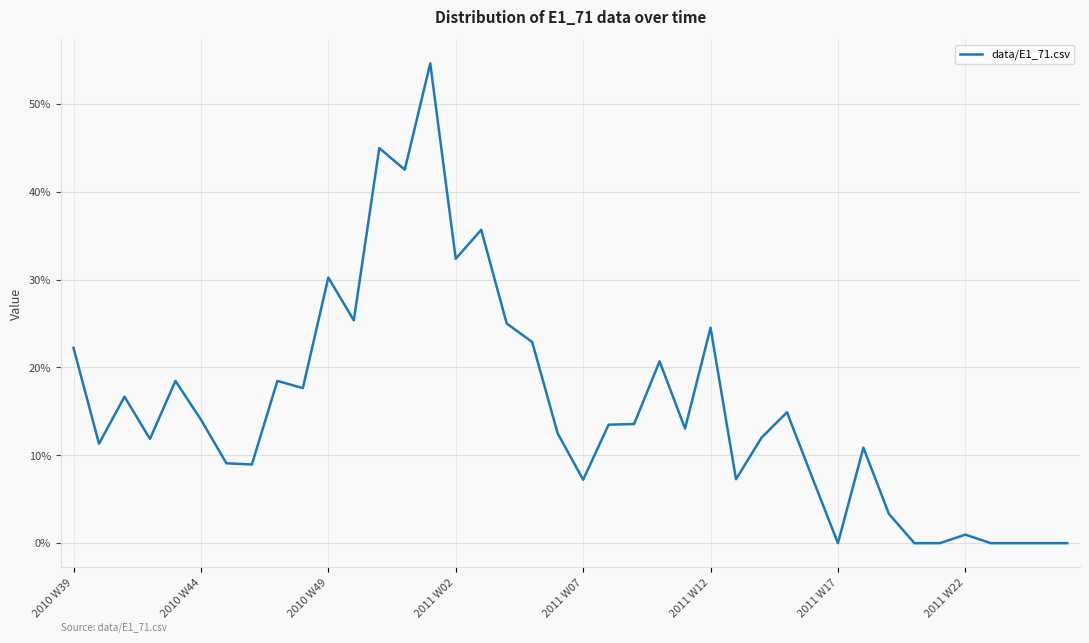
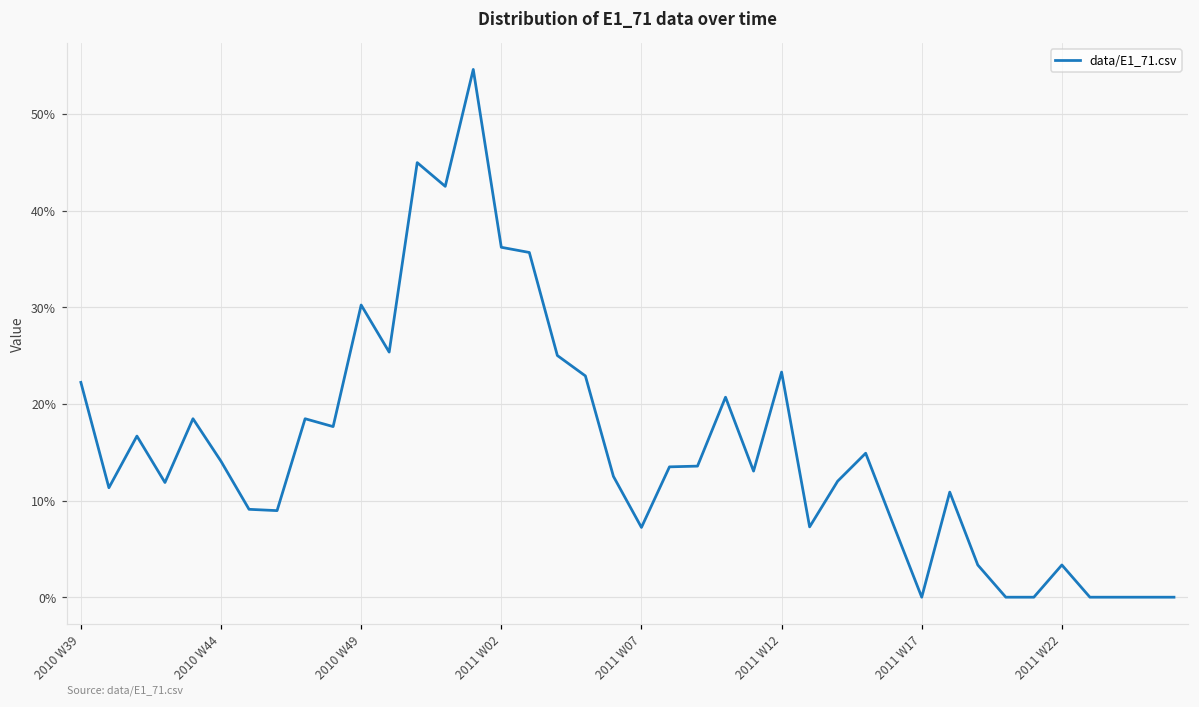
  {
    "2010 W39": "22%",
    "2010 W44": "14%",
    "2010 W49": "30%",
-   "2011 W02": "32%",
+   "2011 W02": "36%",
    "2011 W07": "7%",
-   "2011 W12": "25%",
+   "2011 W12": "23%",
    "2011 W17": "0%",
-   "2011 W22": "1%"
+   "2011 W22": "3%"
  }
